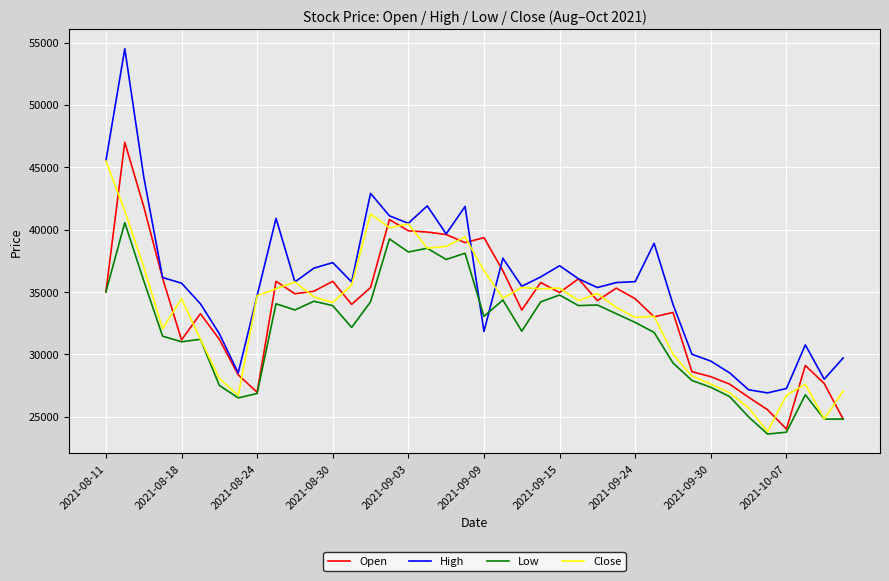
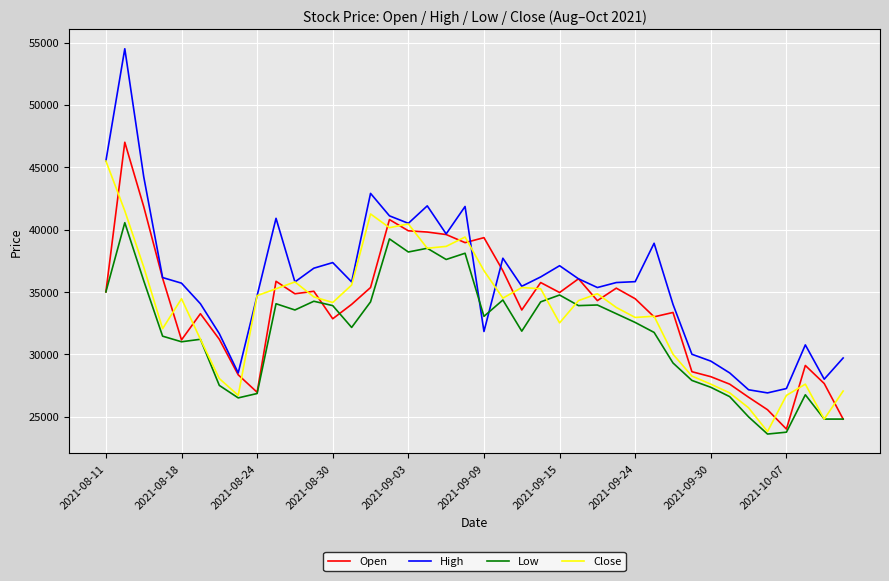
  {
    "Open": {
-     "2021-08-30": 35900,
+     "2021-08-30": 32800,
      "2021-09-03": 39900,
      "2021-09-09": 39400,
      "2021-09-24": 34500,
      "2021-09-30": 28200,
      "2021-10-07": 24000
    },
    "High": {
      "2021-08-18": 35700,
      "2021-08-30": 37400,
      "2021-09-09": 31800,
      "2021-09-15": 37100,
      "2021-09-24": 35800,
      "2021-09-30": 29400,
      "2021-10-07": 27300
    },
    "Low": {
      "2021-08-30": 33900,
      "2021-09-03": 38200,
      "2021-09-09": 33000,
      "2021-09-24": 32600,
      "2021-09-30": 27400,
      "2021-10-07": 23800
    },
    "Close": {
      "2021-08-18": 34500,
      "2021-08-30": 34200,
      "2021-09-09": 36700,
-     "2021-09-15": 35300,
+     "2021-09-15": 32500,
      "2021-09-24": 33000,
      "2021-09-30": 27600,
      "2021-10-07": 26700
    }
  }
